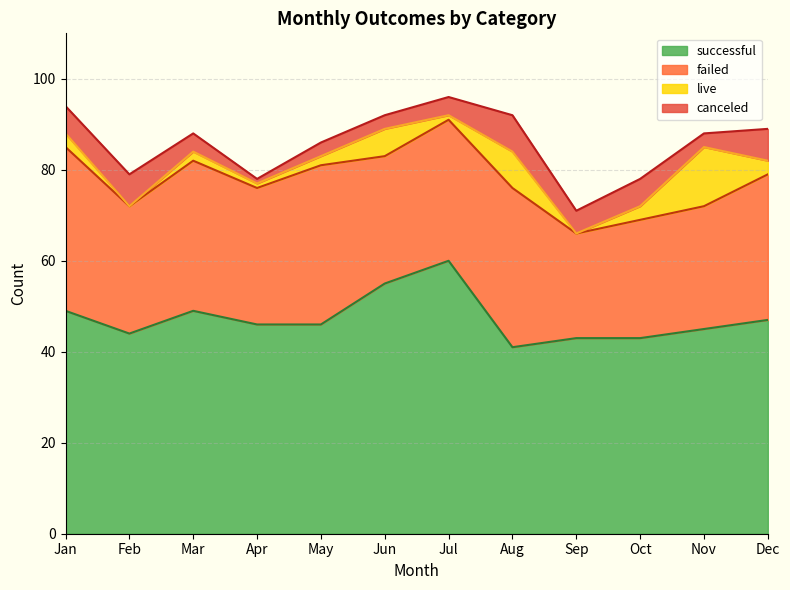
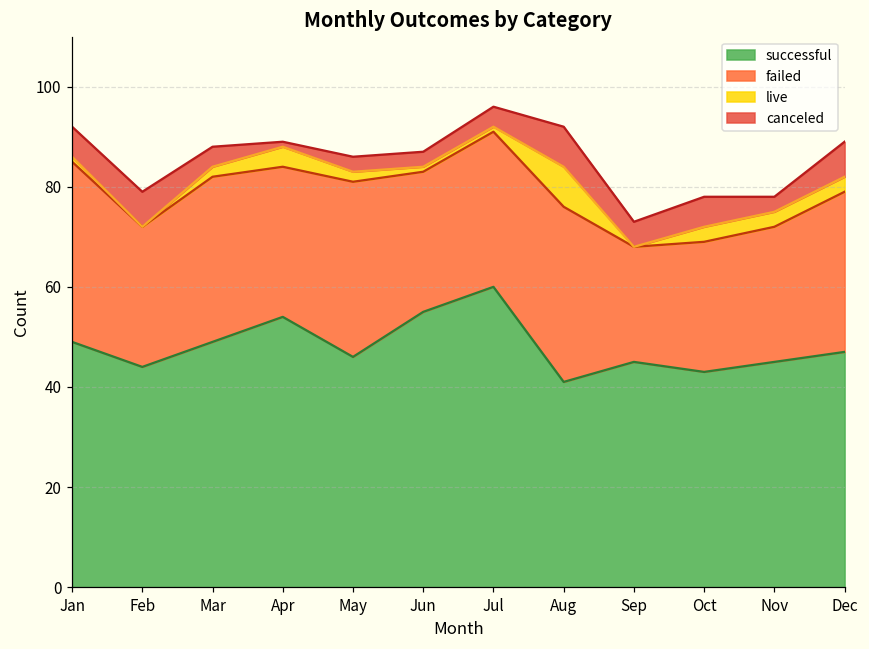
  {
    "successful": {
      "Jan": 49,
      "Feb": 44,
      "Mar": 49,
-     "Apr": 46,
+     "Apr": 54,
      "May": 46,
      "Jun": 55,
      "Jul": 60,
      "Aug": 41,
-     "Sep": 43,
+     "Sep": 45,
      "Oct": 43,
      "Nov": 45,
      "Dec": 47
    },
    "live": {
-     "Jan": 3,
+     "Jan": 1,
      "Mar": 2,
-     "Apr": 1,
+     "Apr": 4,
      "May": 2,
-     "Jun": 6,
+     "Jun": 1,
      "Jul": 1,
      "Aug": 8,
      "Oct": 3,
-     "Nov": 13,
+     "Nov": 3,
      "Dec": 3
    }
  }
